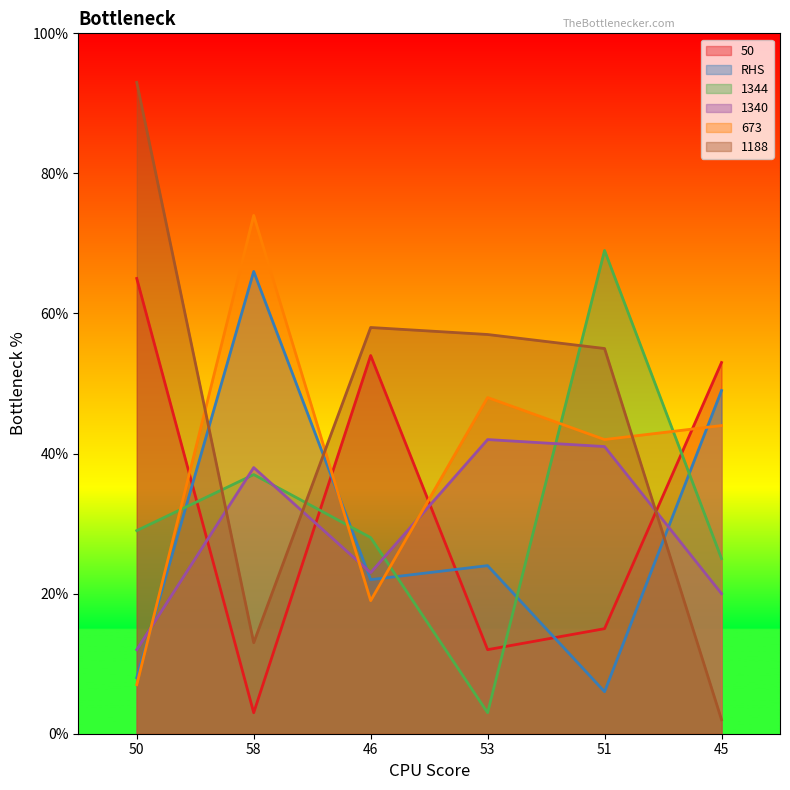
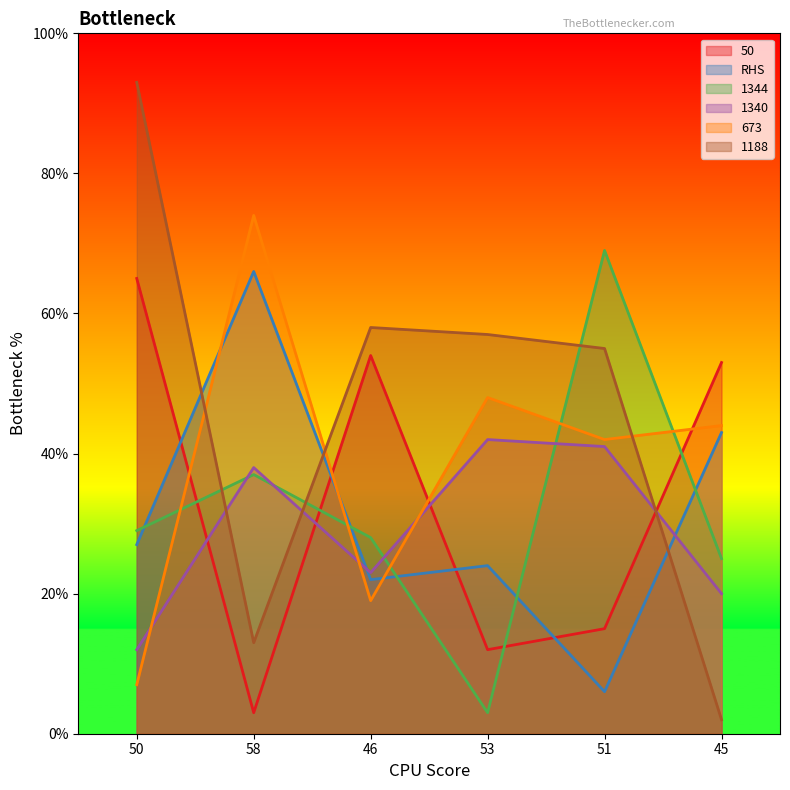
  {
    "RHS": {
-     "50": "8%",
+     "50": "27%",
      "58": "66%",
      "46": "22%",
      "53": "24%",
      "51": "6%",
-     "45": "49%"
+     "45": "43%"
    },
    "1344": {
      "50": "29%",
      "58": "37%",
      "46": "28%",
      "53": "3%",
      "51": "69%",
      "45": "25%"
    },
    "1340": {
      "50": "12%",
      "58": "38%",
      "46": "23%",
      "53": "42%",
      "51": "41%",
      "45": "20%"
    },
    "673": {
      "50": "7%",
      "58": "74%",
      "46": "19%",
      "53": "48%",
      "51": "42%",
      "45": "44%"
    }
  }
